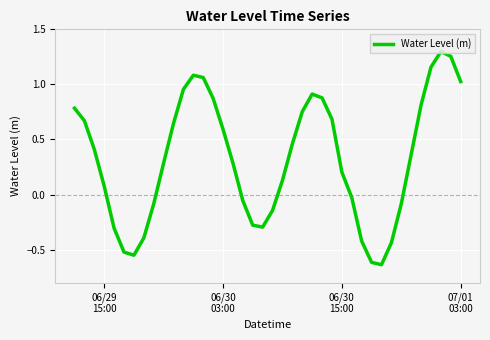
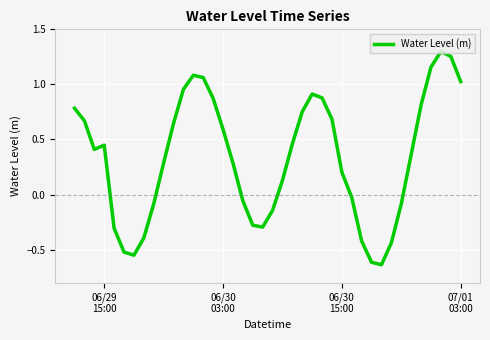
  {
-   "06/29 15:00": 0.08,
+   "06/29 15:00": 0.45,
    "06/30 03:00": 0.59,
    "06/30 15:00": 0.20,
    "07/01 03:00": 1.03
  }
